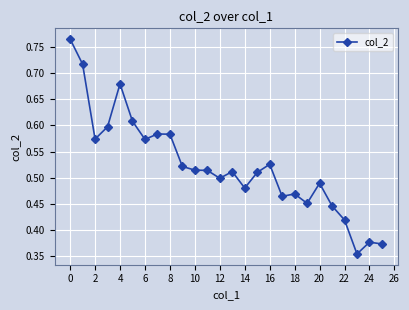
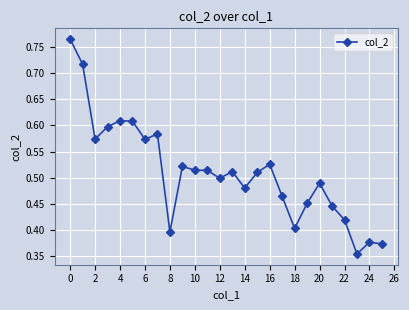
  {
    "0": 0.76,
    "2": 0.57,
-   "4": 0.68,
+   "4": 0.61,
    "6": 0.57,
-   "8": 0.58,
+   "8": 0.40,
    "10": 0.51,
    "12": 0.50,
    "14": 0.48,
    "16": 0.53,
-   "18": 0.47,
+   "18": 0.40,
    "20": 0.49,
    "22": 0.42,
    "24": 0.38
  }
